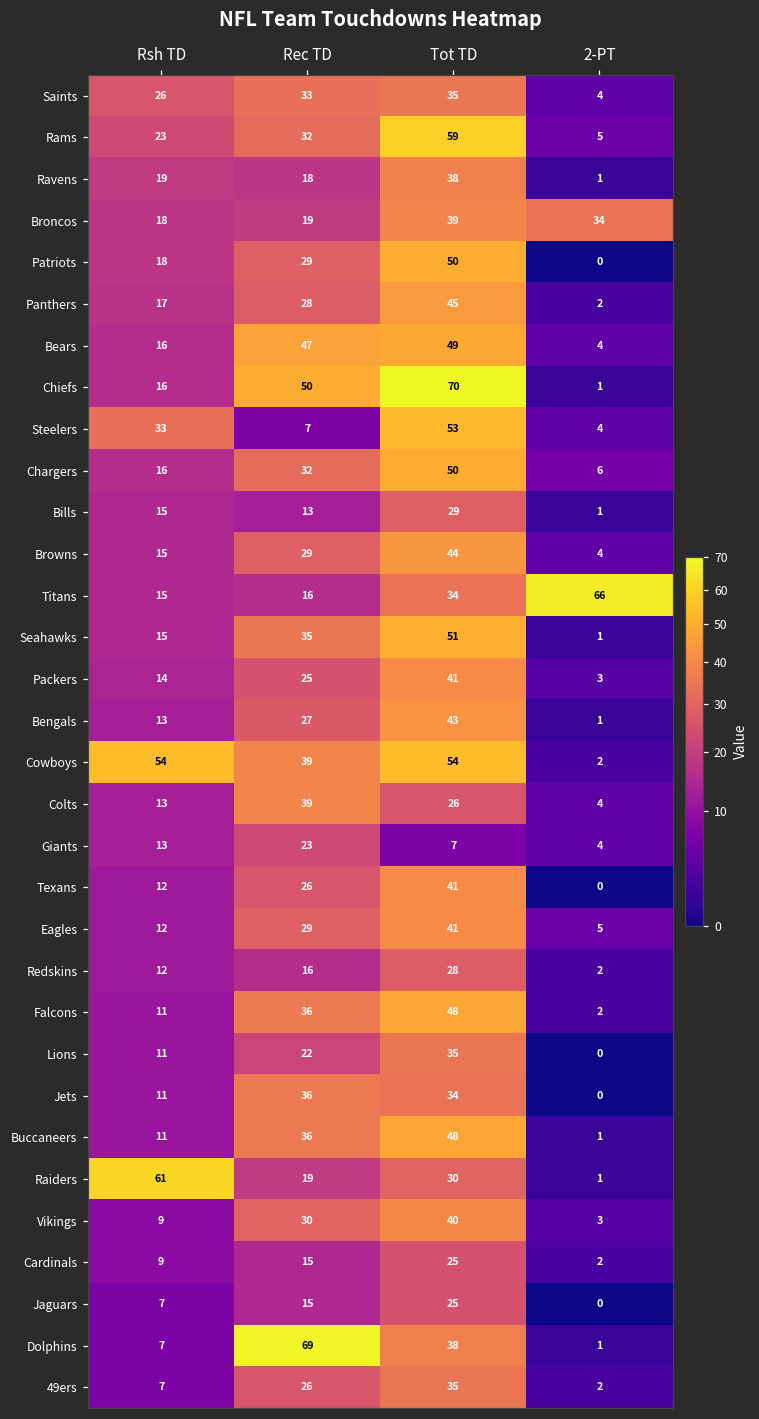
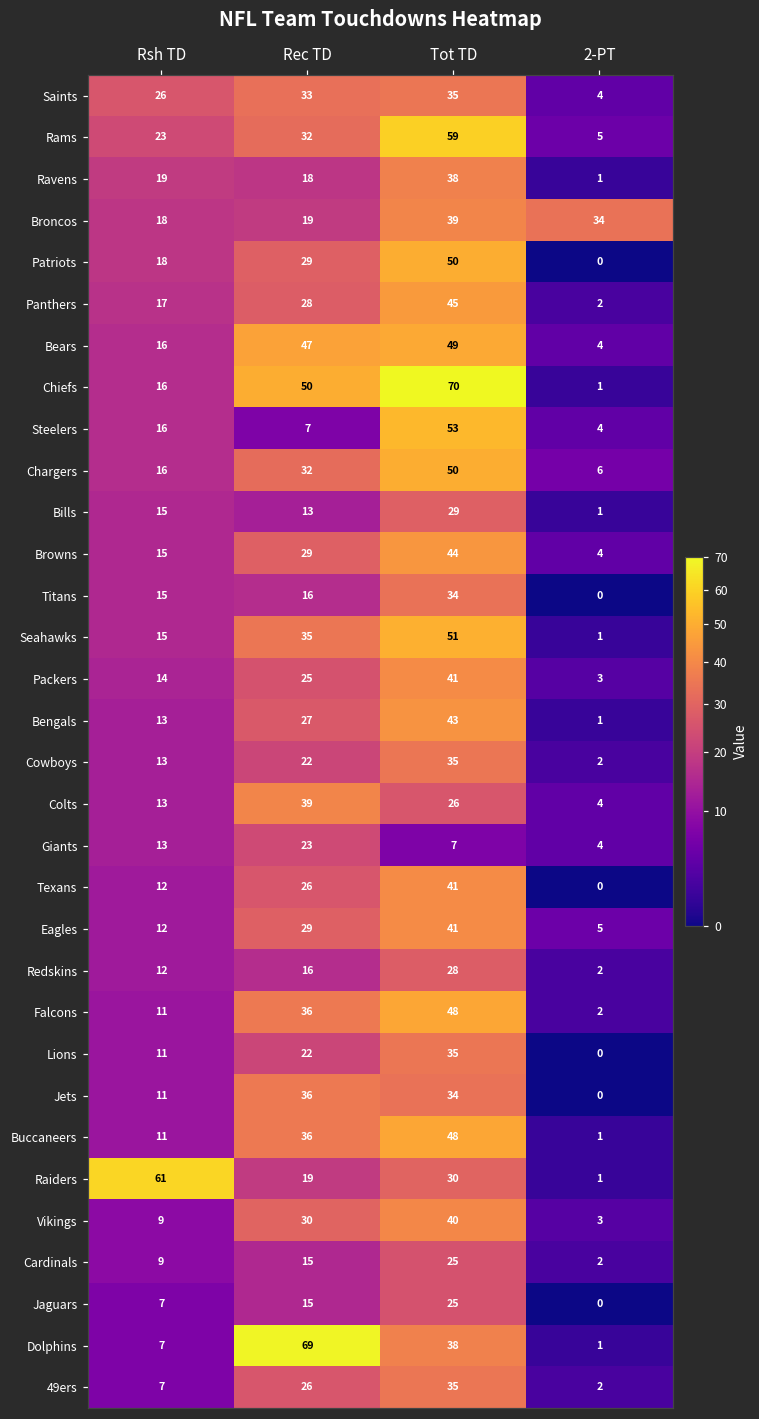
  {
    "Saints": {
      "Rsh TD": 26,
      "Rec TD": 33,
      "Tot TD": 35,
      "2-PT": 4
    },
    "Rams": {
      "Rsh TD": 23,
      "Rec TD": 32,
      "Tot TD": 59,
      "2-PT": 5
    },
    "Ravens": {
      "Rsh TD": 19,
      "Rec TD": 18,
      "Tot TD": 38,
      "2-PT": 1
    },
    "Broncos": {
      "Rsh TD": 18,
      "Rec TD": 19,
      "Tot TD": 39,
      "2-PT": 34
    },
    "Patriots": {
      "Rsh TD": 18,
      "Rec TD": 29,
      "Tot TD": 50,
      "2-PT": 0
    },
    "Panthers": {
      "Rsh TD": 17,
      "Rec TD": 28,
      "Tot TD": 45,
      "2-PT": 2
    },
    "Bears": {
      "Rsh TD": 16,
      "Rec TD": 47,
      "Tot TD": 49,
      "2-PT": 4
    },
    "Chiefs": {
      "Rsh TD": 16,
      "Rec TD": 50,
      "Tot TD": 70,
      "2-PT": 1
    },
    "Steelers": {
-     "Rsh TD": 33,
+     "Rsh TD": 16,
      "Rec TD": 7,
      "Tot TD": 53,
      "2-PT": 4
    },
    "Chargers": {
      "Rsh TD": 16,
      "Rec TD": 32,
      "Tot TD": 50,
      "2-PT": 6
    },
    "Bills": {
      "Rsh TD": 15,
      "Rec TD": 13,
      "Tot TD": 29,
      "2-PT": 1
    },
    "Browns": {
      "Rsh TD": 15,
      "Rec TD": 29,
      "Tot TD": 44,
      "2-PT": 4
    },
    "Titans": {
      "Rsh TD": 15,
      "Rec TD": 16,
      "Tot TD": 34,
-     "2-PT": 66
+     "2-PT": 0
    },
    "Seahawks": {
      "Rsh TD": 15,
      "Rec TD": 35,
      "Tot TD": 51,
      "2-PT": 1
    },
    "Packers": {
      "Rsh TD": 14,
      "Rec TD": 25,
      "Tot TD": 41,
      "2-PT": 3
    },
    "Bengals": {
      "Rsh TD": 13,
      "Rec TD": 27,
      "Tot TD": 43,
      "2-PT": 1
    },
    "Cowboys": {
-     "Rsh TD": 54,
-     "Rec TD": 39,
-     "Tot TD": 54,
+     "Rsh TD": 13,
+     "Rec TD": 22,
+     "Tot TD": 35,
      "2-PT": 2
    },
    "Colts": {
      "Rsh TD": 13,
      "Rec TD": 39,
      "Tot TD": 26,
      "2-PT": 4
    },
    "Giants": {
      "Rsh TD": 13,
      "Rec TD": 23,
      "Tot TD": 7,
      "2-PT": 4
    },
    "Texans": {
      "Rsh TD": 12,
      "Rec TD": 26,
      "Tot TD": 41,
      "2-PT": 0
    },
    "Eagles": {
      "Rsh TD": 12,
      "Rec TD": 29,
      "Tot TD": 41,
      "2-PT": 5
    },
    "Redskins": {
      "Rsh TD": 12,
      "Rec TD": 16,
      "Tot TD": 28,
      "2-PT": 2
    },
    "Falcons": {
      "Rsh TD": 11,
      "Rec TD": 36,
      "Tot TD": 48,
      "2-PT": 2
    },
    "Lions": {
      "Rsh TD": 11,
      "Rec TD": 22,
      "Tot TD": 35,
      "2-PT": 0
    },
    "Jets": {
      "Rsh TD": 11,
      "Rec TD": 36,
      "Tot TD": 34,
      "2-PT": 0
    },
    "Buccaneers": {
      "Rsh TD": 11,
      "Rec TD": 36,
      "Tot TD": 48,
      "2-PT": 1
    },
    "Raiders": {
      "Rsh TD": 61,
      "Rec TD": 19,
      "Tot TD": 30,
      "2-PT": 1
    },
    "Vikings": {
      "Rsh TD": 9,
      "Rec TD": 30,
      "Tot TD": 40,
      "2-PT": 3
    },
    "Cardinals": {
      "Rsh TD": 9,
      "Rec TD": 15,
      "Tot TD": 25,
      "2-PT": 2
    },
    "Jaguars": {
      "Rsh TD": 7,
      "Rec TD": 15,
      "Tot TD": 25,
      "2-PT": 0
    },
    "Dolphins": {
      "Rsh TD": 7,
      "Rec TD": 69,
      "Tot TD": 38,
      "2-PT": 1
    },
    "49ers": {
      "Rsh TD": 7,
      "Rec TD": 26,
      "Tot TD": 35,
      "2-PT": 2
    }
  }
